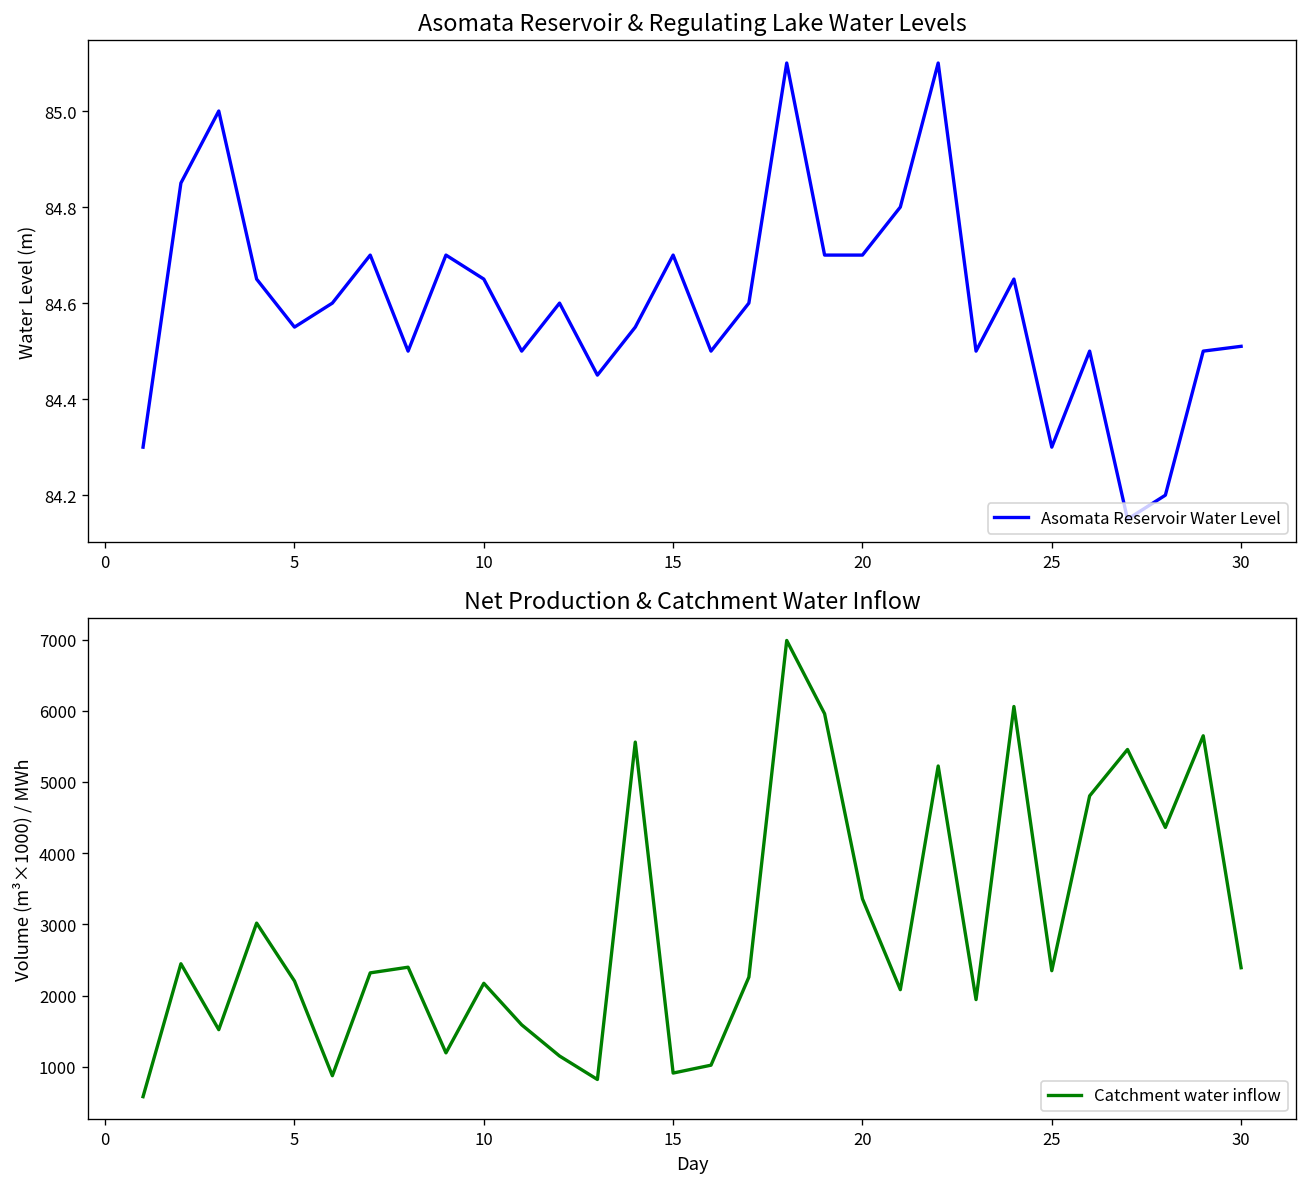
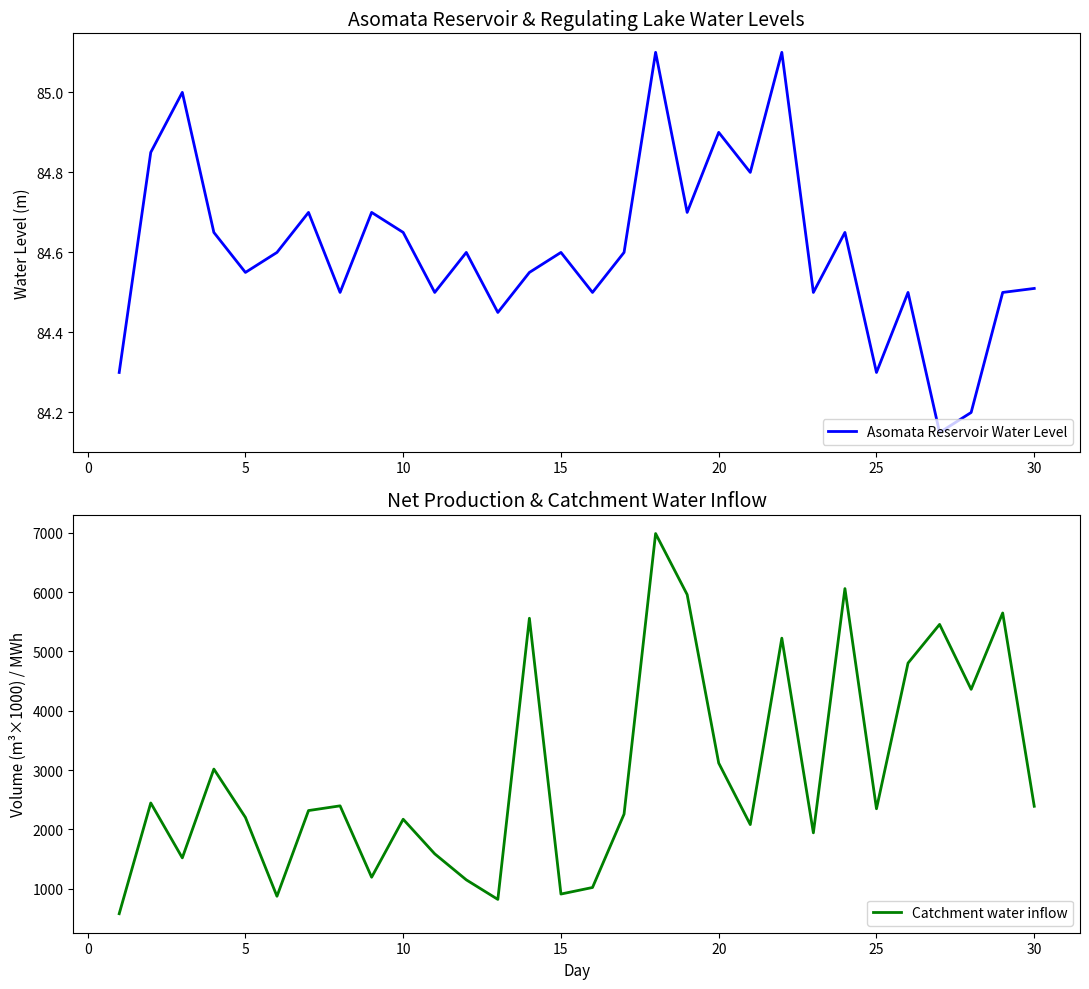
  {
    "Asomata Reservoir & Regulating Lake Water Levels": {
      "5": 84.55,
      "10": 84.65,
-     "15": 84.7,
-     "20": 84.7,
+     "15": 84.6,
+     "20": 84.9,
      "25": 84.3,
      "30": 84.51
    },
    "Net Production & Catchment Water Inflow": {
      "5": 2200,
      "10": 2200,
      "15": 900,
-     "20": 3400,
+     "20": 3100,
      "25": 2300,
      "30": 2400
    }
  }
